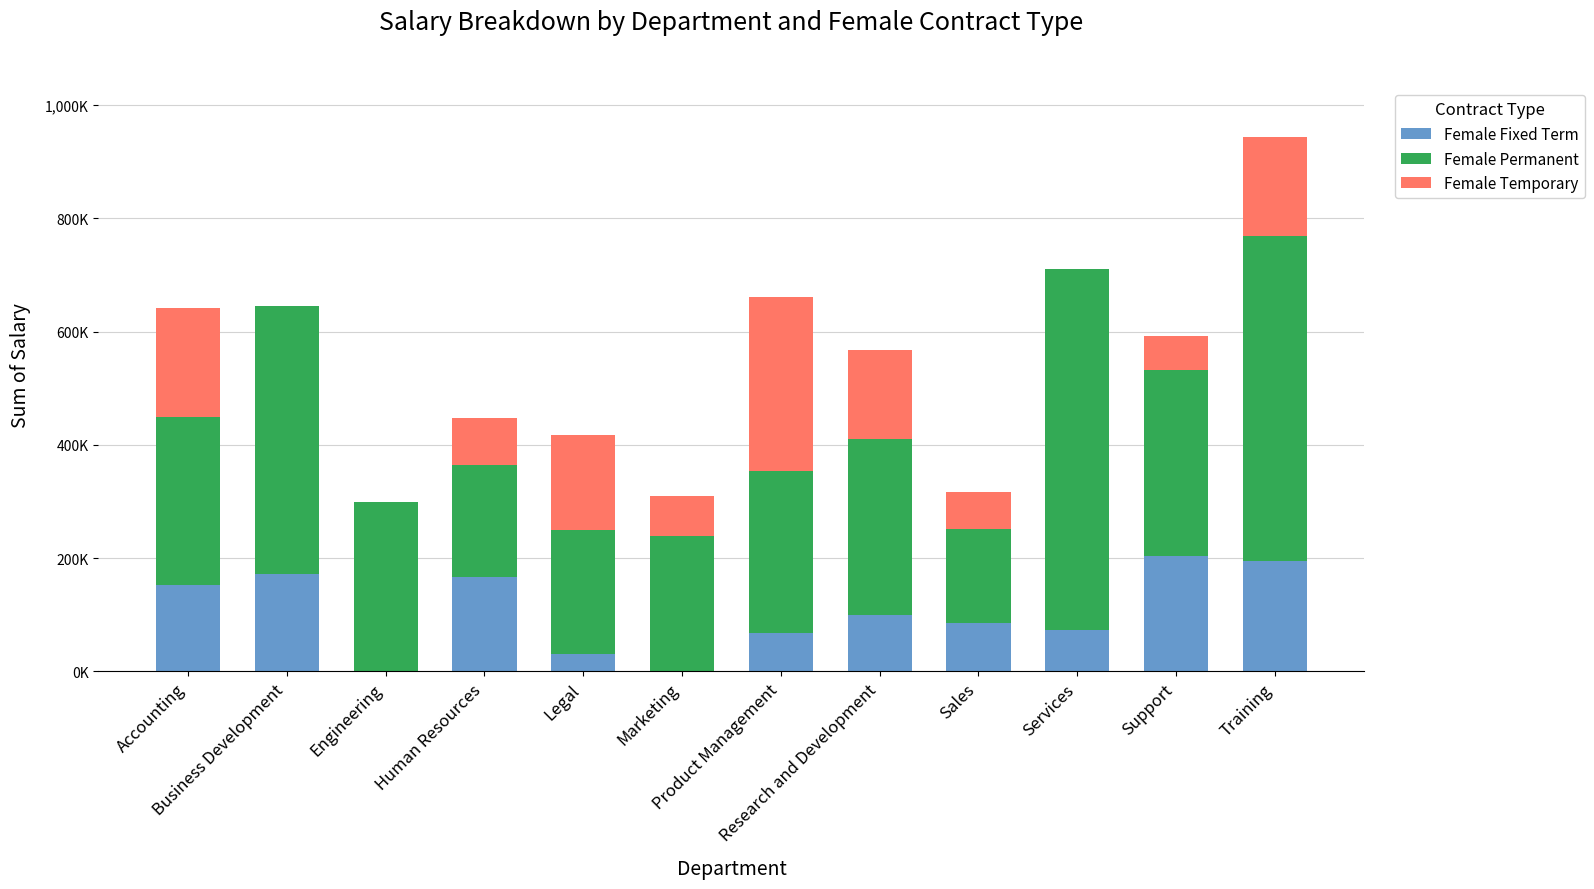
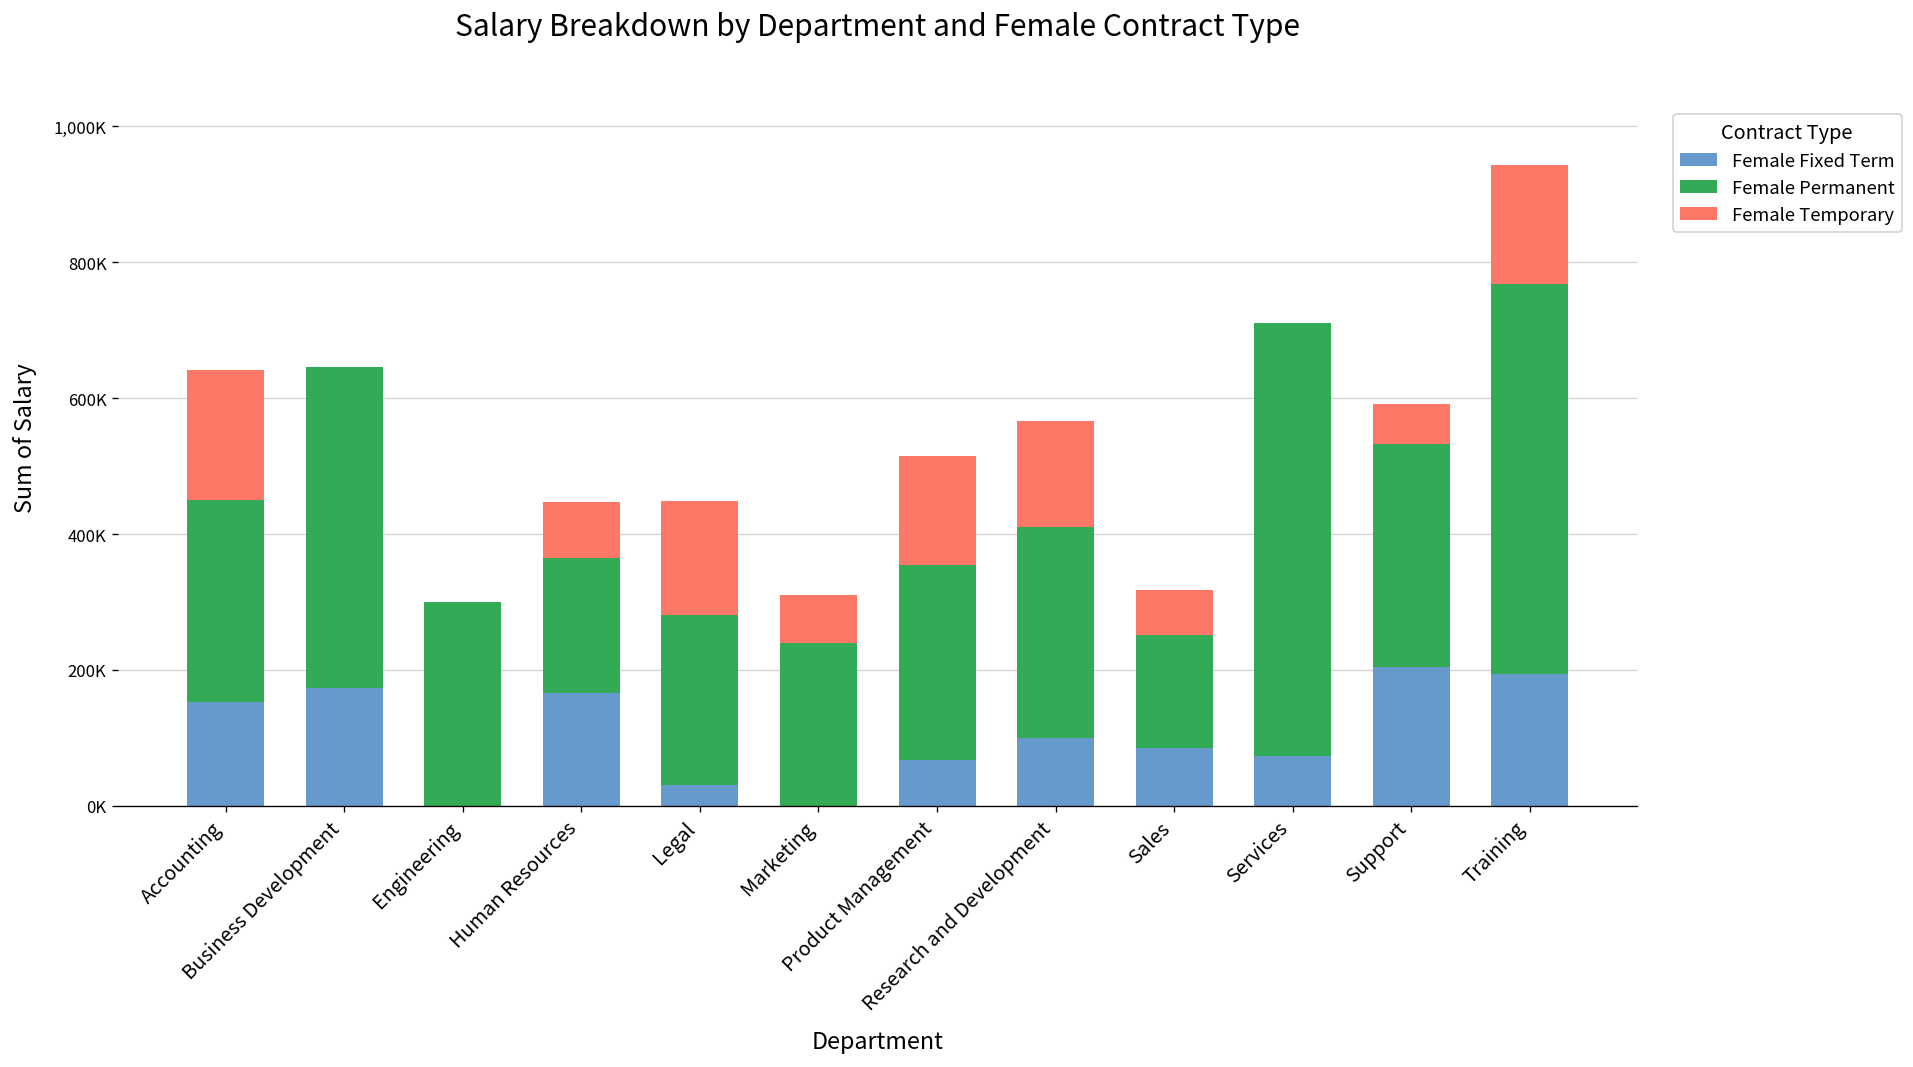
  {
    "Female Fixed Term": {
      "Accounting": "150,000",
      "Business Development": "170,000",
      "Engineering": "0",
      "Human Resources": "170,000",
      "Legal": "30,000",
      "Marketing": "0",
      "Product Management": "70,000",
      "Research and Development": "100,000",
      "Sales": "80,000",
      "Services": "70,000",
      "Support": "200,000",
      "Training": "190,000"
    },
    "Female Permanent": {
      "Accounting": "300,000",
      "Business Development": "470,000",
      "Engineering": "300,000",
      "Human Resources": "200,000",
-     "Legal": "220,000",
+     "Legal": "250,000",
      "Marketing": "240,000",
      "Product Management": "290,000",
      "Research and Development": "310,000",
      "Sales": "170,000",
      "Services": "640,000",
      "Support": "330,000",
      "Training": "570,000"
    },
    "Female Temporary": {
      "Accounting": "190,000",
      "Business Development": "0",
      "Engineering": "0",
      "Human Resources": "80,000",
      "Legal": "170,000",
      "Marketing": "70,000",
-     "Product Management": "310,000",
+     "Product Management": "160,000",
      "Research and Development": "160,000",
      "Sales": "70,000",
      "Services": "0",
      "Support": "60,000",
      "Training": "180,000"
    }
  }
